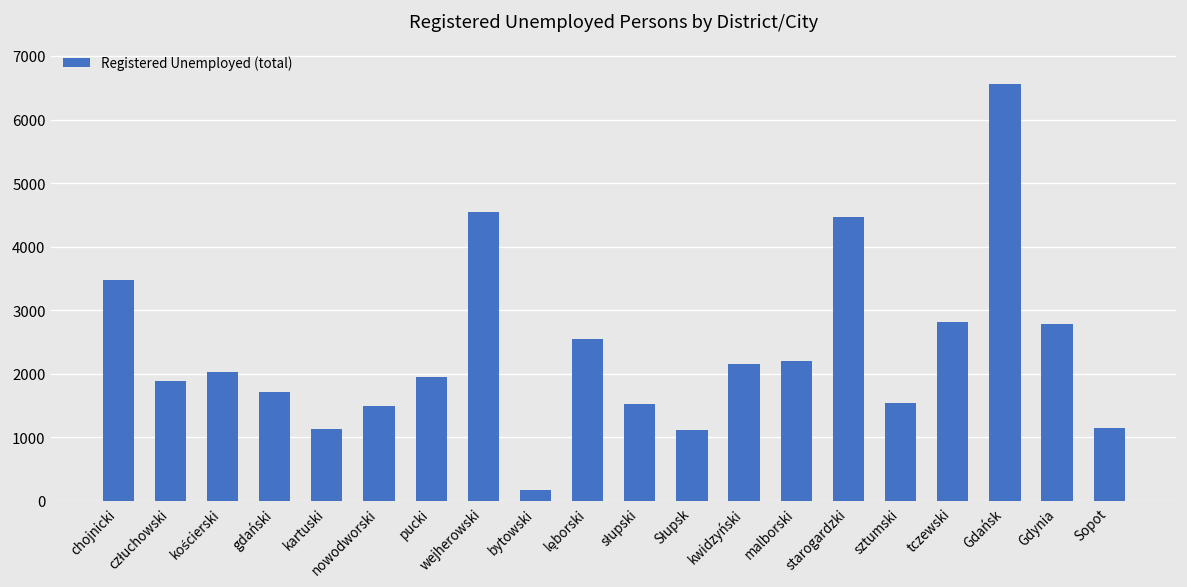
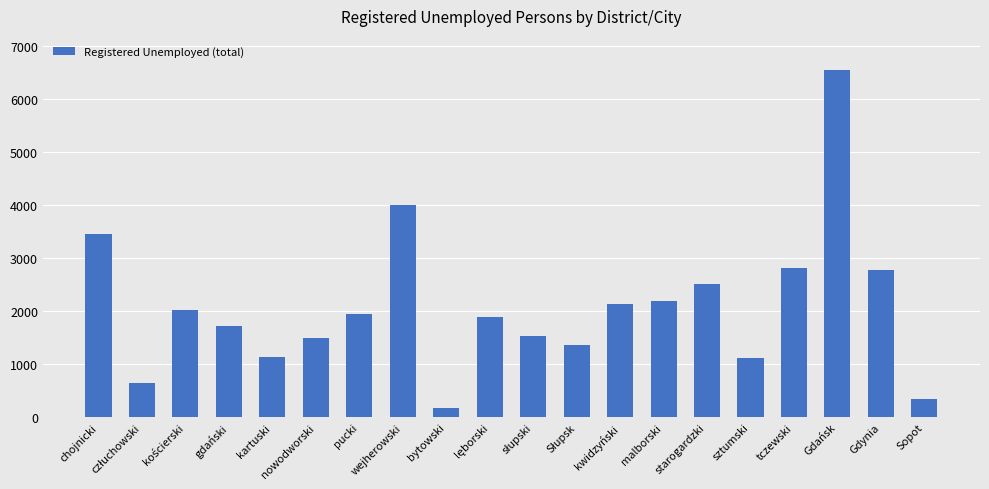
  {
    "chojnicki": 3500,
-   "człuchowski": 1900,
+   "człuchowski": 700,
    "kościerski": 2000,
    "gdański": 1700,
    "kartuski": 1100,
    "nowodworski": 1500,
    "pucki": 2000,
-   "wejherowski": 4500,
+   "wejherowski": 4000,
    "bytowski": 200,
-   "lęborski": 2600,
+   "lęborski": 1900,
    "słupski": 1500,
-   "Słupsk": 1100,
+   "Słupsk": 1400,
    "kwidzyński": 2100,
    "malborski": 2200,
-   "starogardzki": 4500,
-   "sztumski": 1500,
+   "starogardzki": 2500,
+   "sztumski": 1100,
    "tczewski": 2800,
    "Gdańsk": 6600,
    "Gdynia": 2800,
-   "Sopot": 1100
+   "Sopot": 300
  }
